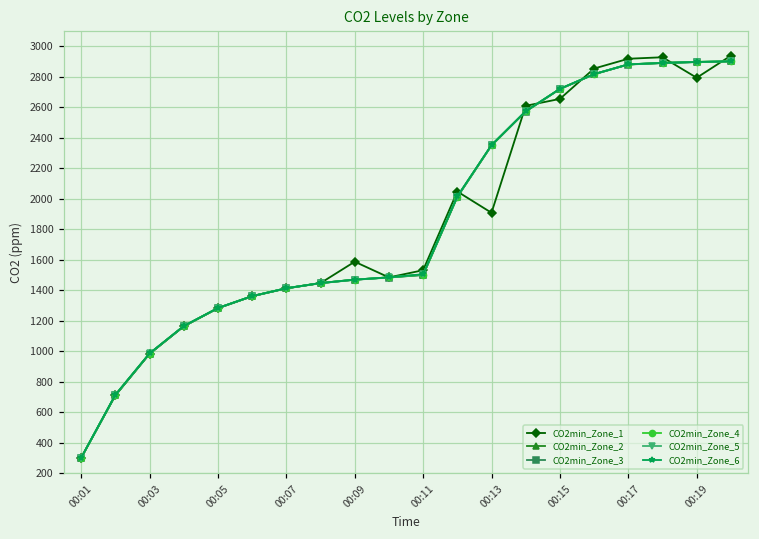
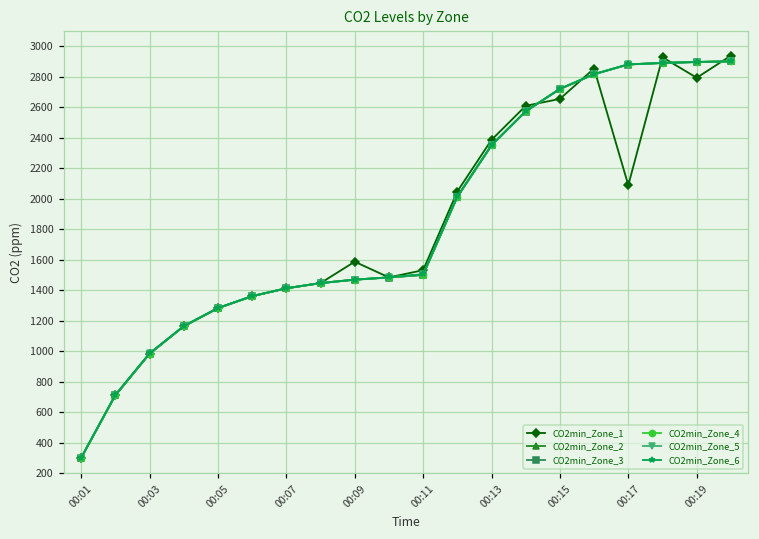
  {
    "CO2min_Zone_1": {
      "00:09": 1590,
      "00:11": 1530,
-     "00:13": 1910,
+     "00:13": 2390,
      "00:15": 2660,
-     "00:17": 2920,
+     "00:17": 2090,
      "00:19": 2790
    }
  }
